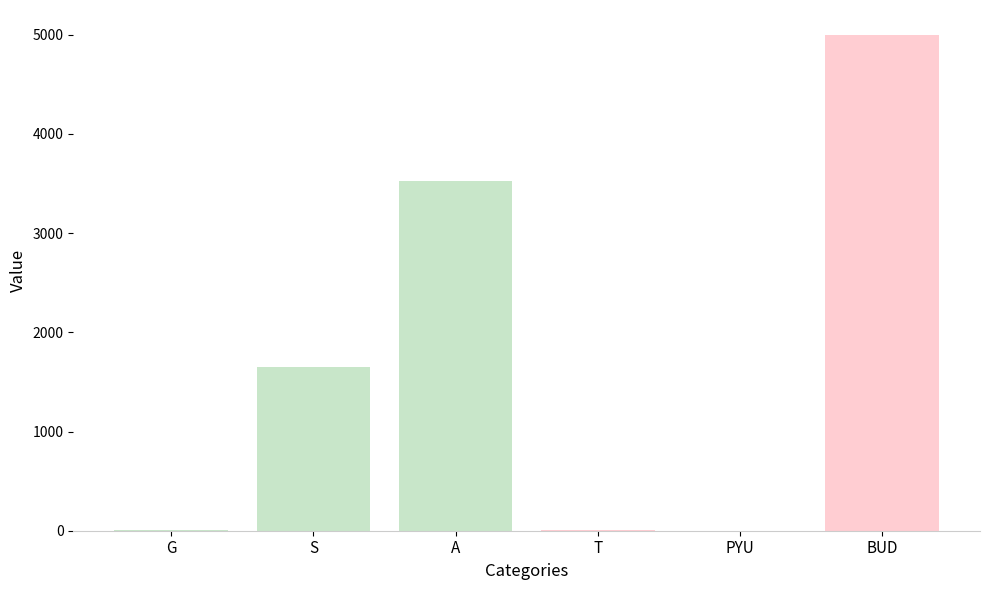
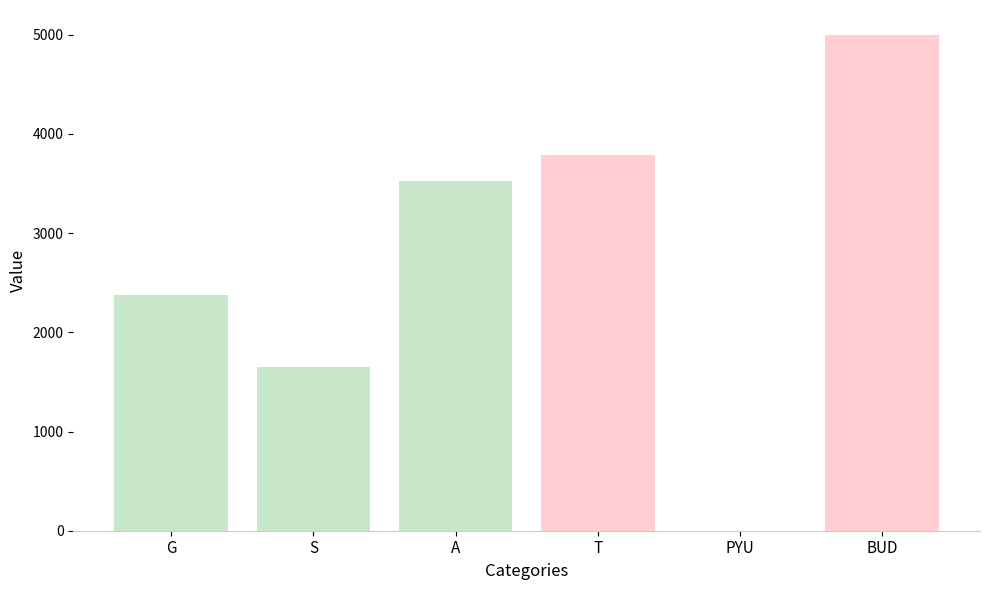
  {
-   "G": 0,
+   "G": 2400,
    "S": 1700,
    "A": 3500,
-   "T": 0,
+   "T": 3800,
    "BUD": 5000
  }
